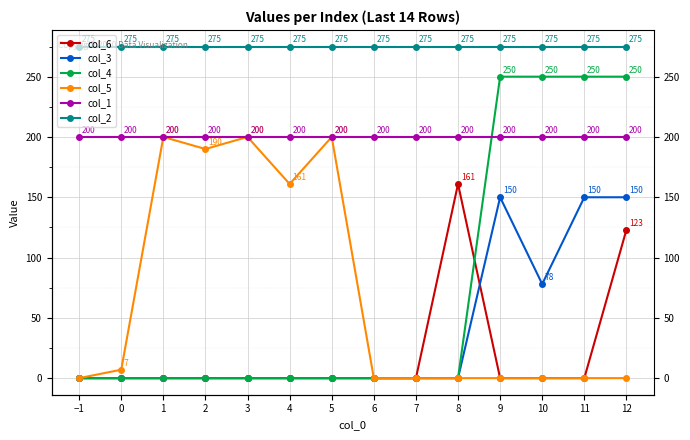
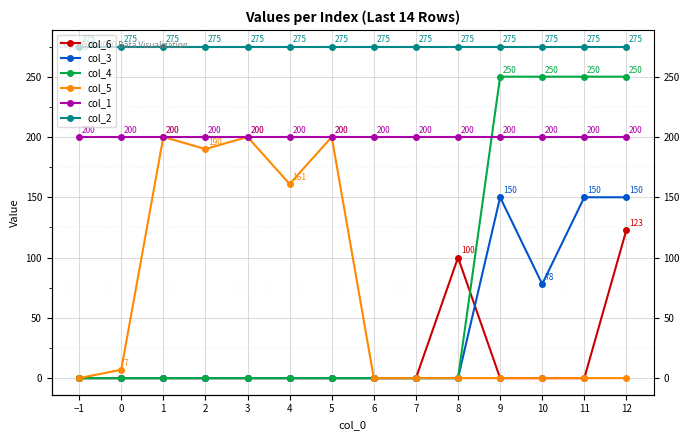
  {
    "col_6": {
-     "8": 161,
+     "8": 100,
      "12": 123
    },
    "col_3": {
      "9": 150,
      "10": 78,
      "11": 150,
      "12": 150
    },
    "col_4": {
      "9": 250,
      "10": 250,
      "11": 250,
      "12": 250
    },
    "col_5": {
      "0": 7,
      "2": 190,
      "4": 161
    },
    "col_1": {
      "0": 200,
      "2": 200,
      "4": 200,
      "6": 200,
      "7": 200,
      "8": 200,
      "9": 200,
      "10": 200,
      "11": 200,
      "12": 200
    },
    "col_2": {
      "2": 275,
      "3": 275,
      "4": 275,
      "5": 275,
      "6": 275,
      "7": 275,
      "8": 275,
      "9": 275,
      "10": 275,
      "11": 275,
      "12": 275
    }
  }
